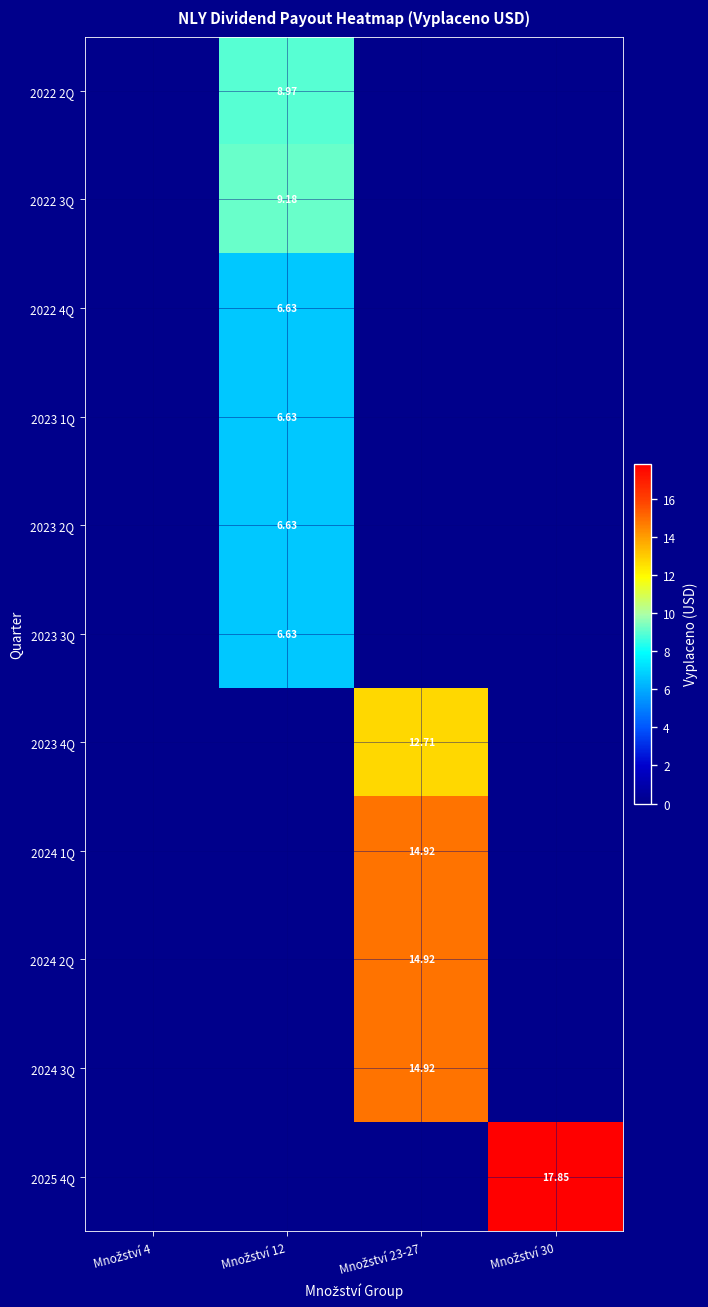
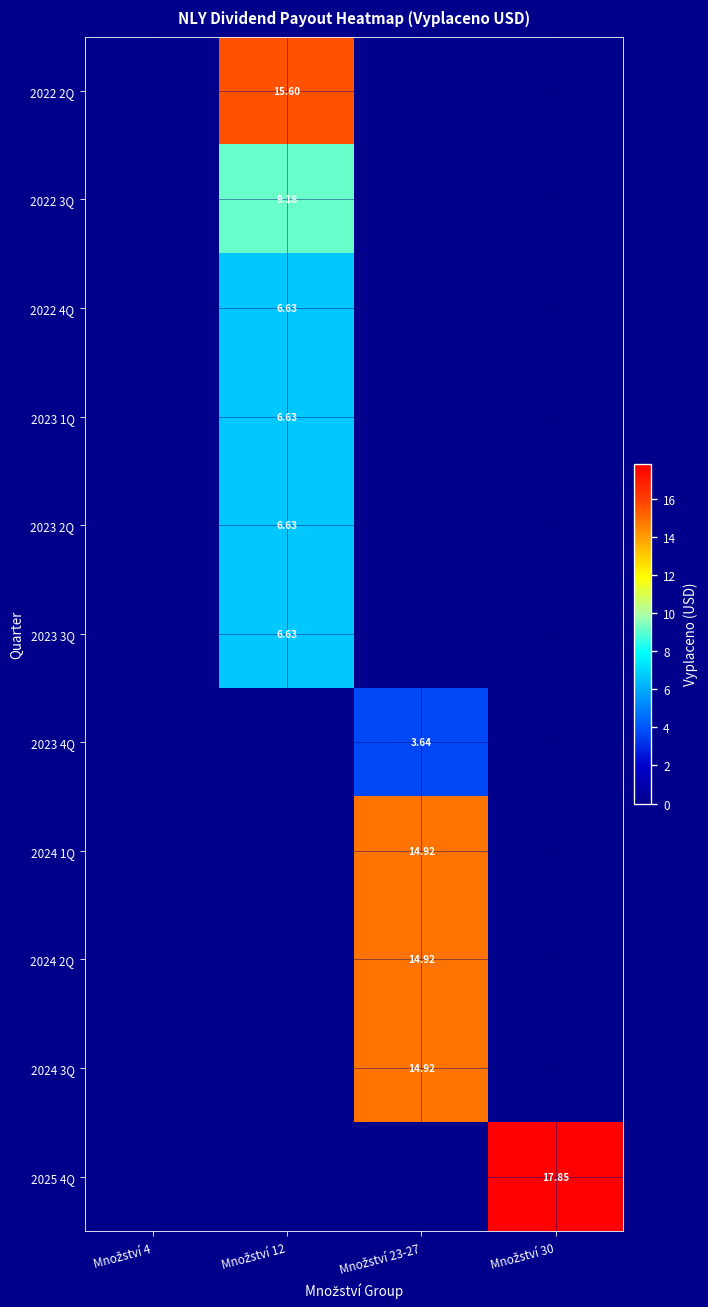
  {
    "2022 2Q": {
-     "Množství 12": 8.97
+     "Množství 12": 15.60
    },
    "2022 3Q": {
      "Množství 12": 9.18
    },
    "2022 4Q": {
      "Množství 12": 6.63
    },
    "2023 1Q": {
      "Množství 12": 6.63
    },
    "2023 2Q": {
      "Množství 12": 6.63
    },
    "2023 3Q": {
      "Množství 12": 6.63
    },
    "2023 4Q": {
-     "Množství 23-27": 12.71
+     "Množství 23-27": 3.64
    },
    "2024 1Q": {
      "Množství 23-27": 14.92
    },
    "2024 2Q": {
      "Množství 23-27": 14.92
    },
    "2024 3Q": {
      "Množství 23-27": 14.92
    },
    "2025 4Q": {
      "Množství 30": 17.85
    }
  }
